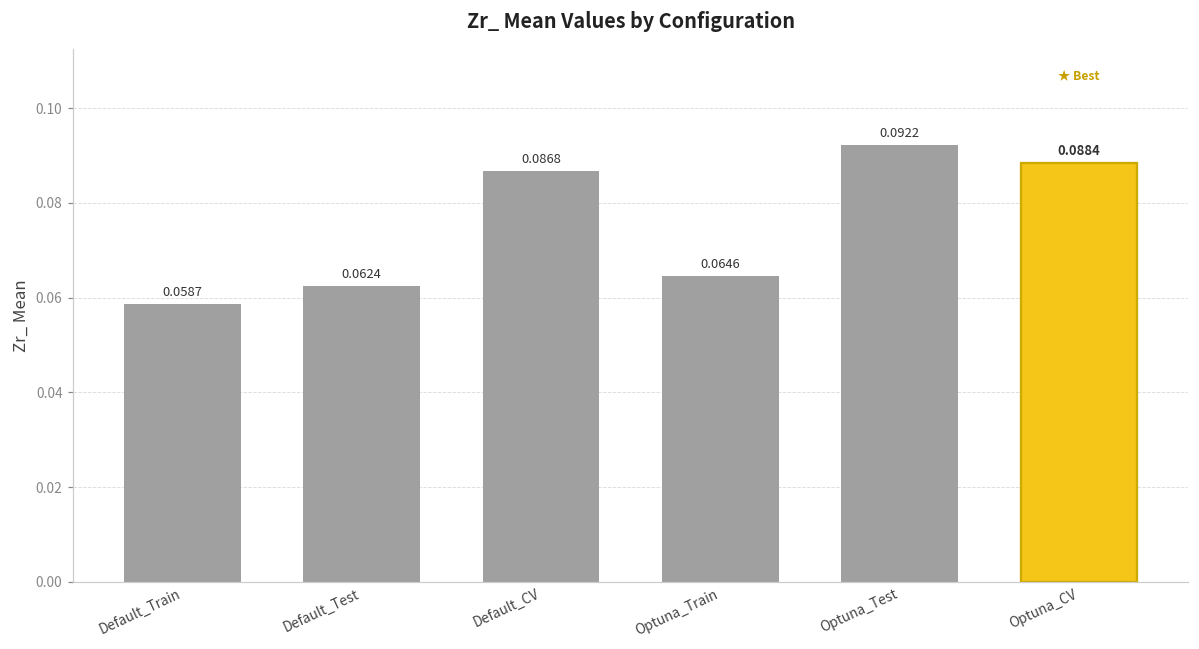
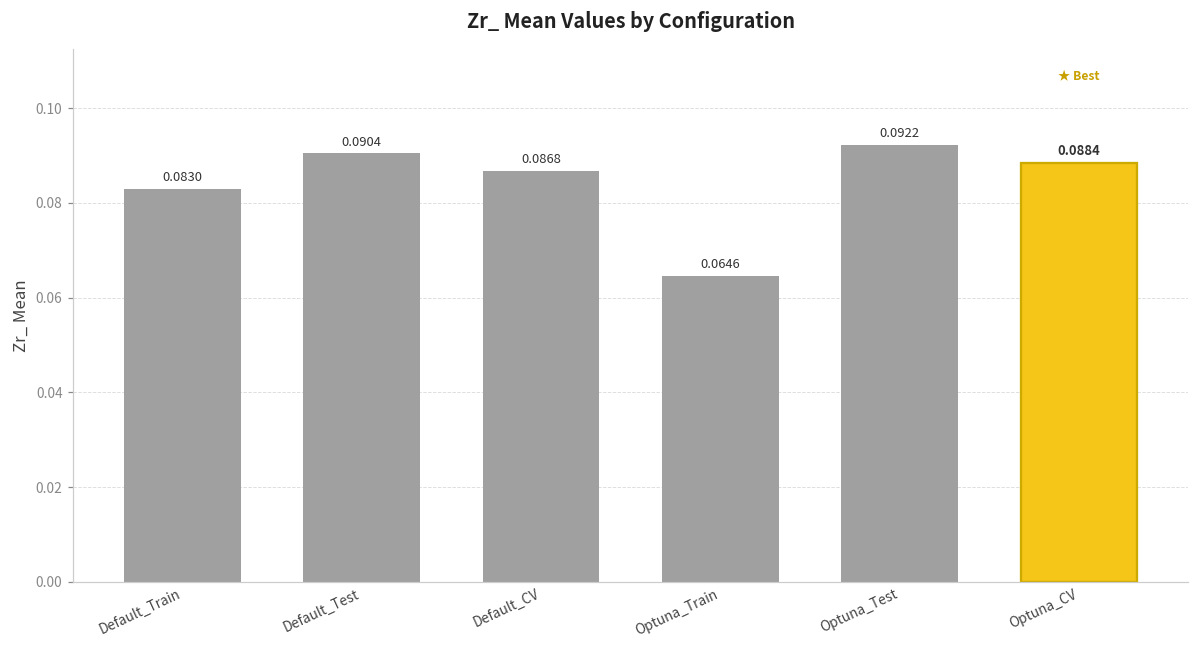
  {
-   "Default_Train": 0.0587,
-   "Default_Test": 0.0624,
+   "Default_Train": 0.0830,
+   "Default_Test": 0.0904,
    "Default_CV": 0.0868,
    "Optuna_Train": 0.0646,
    "Optuna_Test": 0.0922,
    "Optuna_CV": 0.0884
  }
